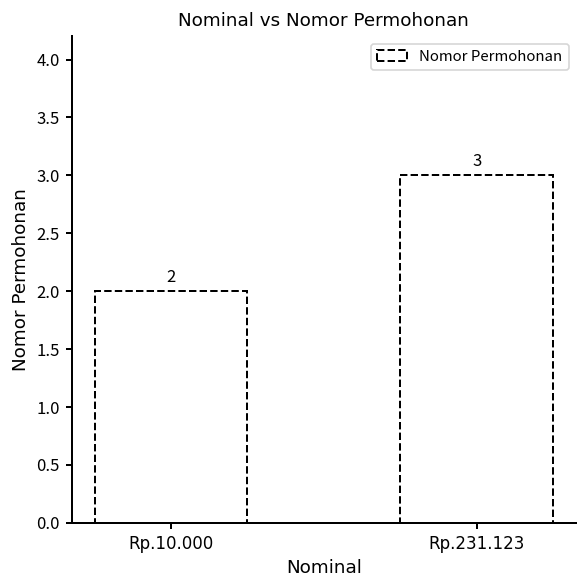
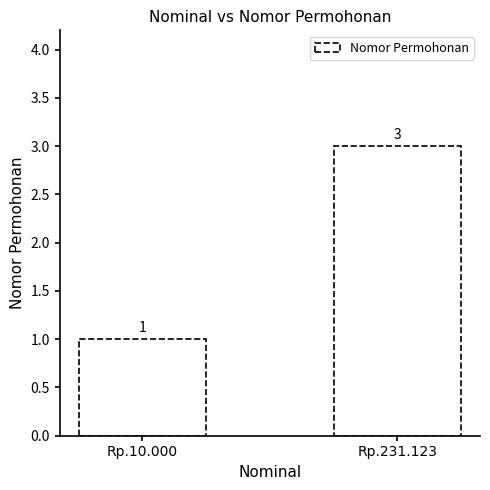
  {
-   "Rp.10.000": 2,
+   "Rp.10.000": 1,
    "Rp.231.123": 3
  }
